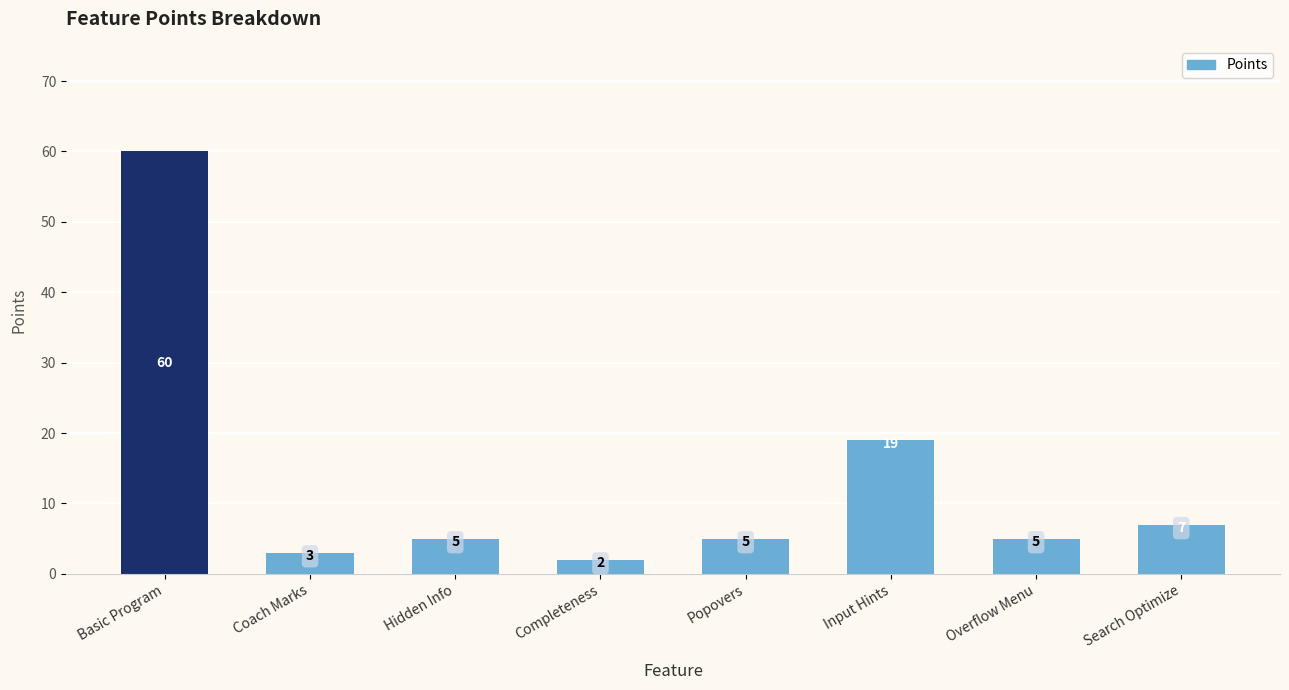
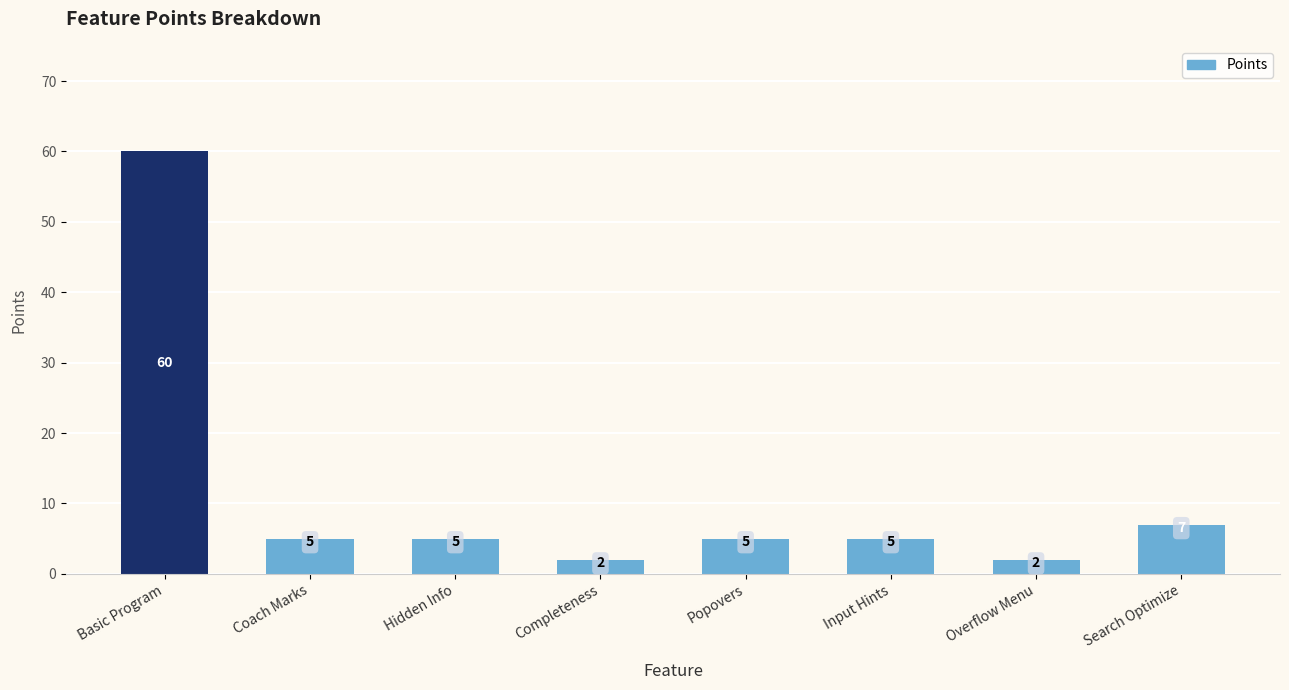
  {
    "Basic Program": 60,
-   "Coach Marks": 3,
-   "Input Hints": 19,
-   "Overflow Menu": 5
+   "Coach Marks": 5,
+   "Input Hints": 5,
+   "Overflow Menu": 2
  }
